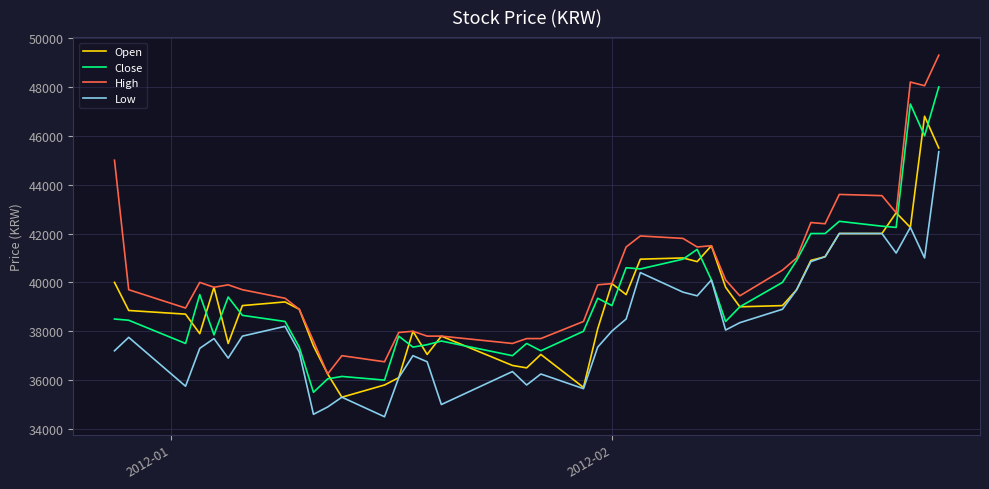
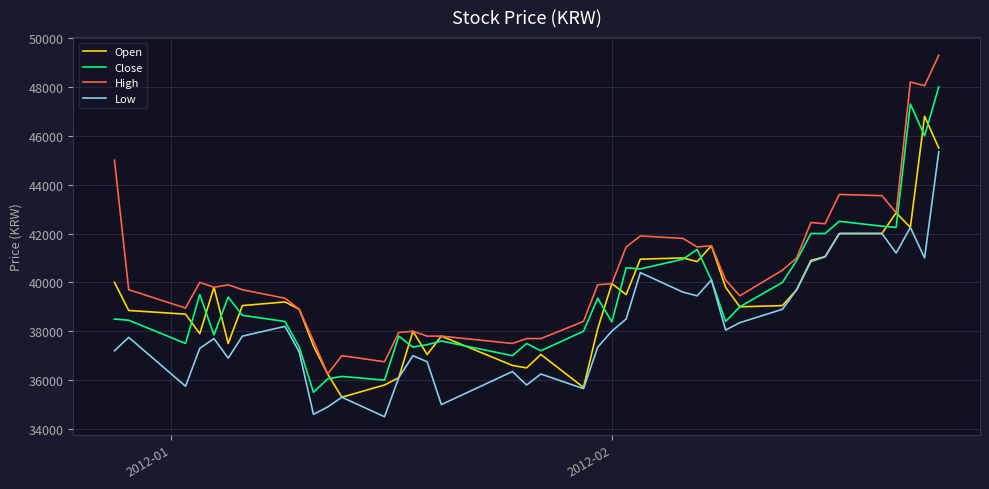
  {
    "Close": {
-     "2012-02": 39100
+     "2012-02": 38400
    },
    "Low": {
      "2012-02": 38000
    }
  }
